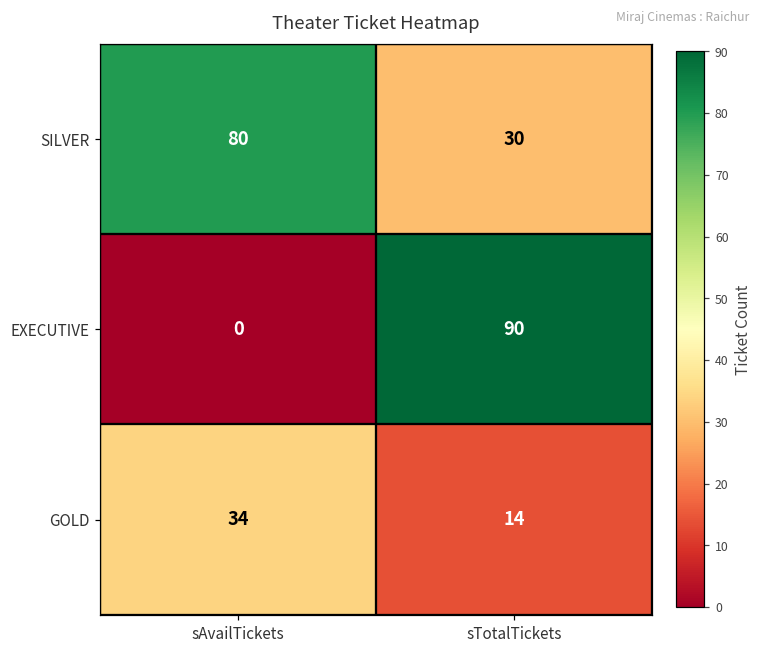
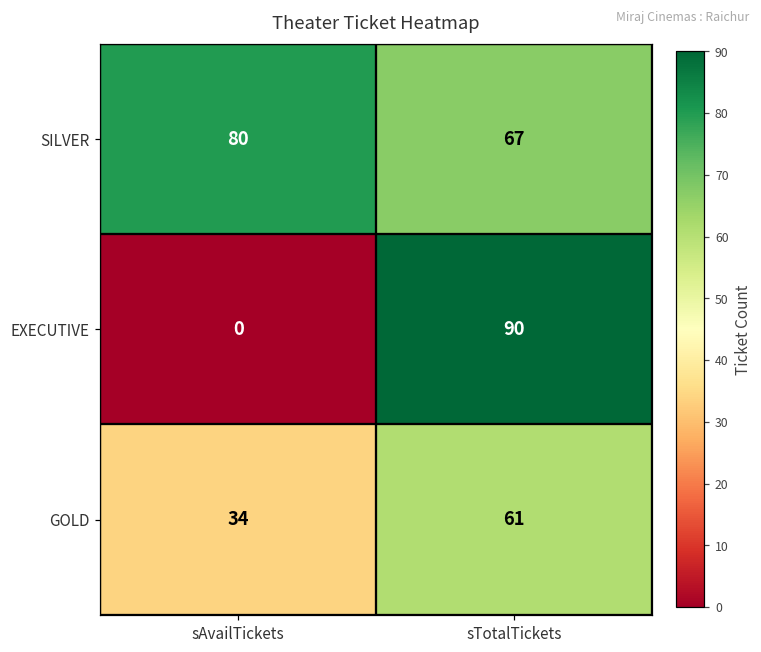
  {
    "SILVER": {
      "sAvailTickets": 80,
-     "sTotalTickets": 30
+     "sTotalTickets": 67
    },
    "EXECUTIVE": {
      "sAvailTickets": 0,
      "sTotalTickets": 90
    },
    "GOLD": {
      "sAvailTickets": 34,
-     "sTotalTickets": 14
+     "sTotalTickets": 61
    }
  }
